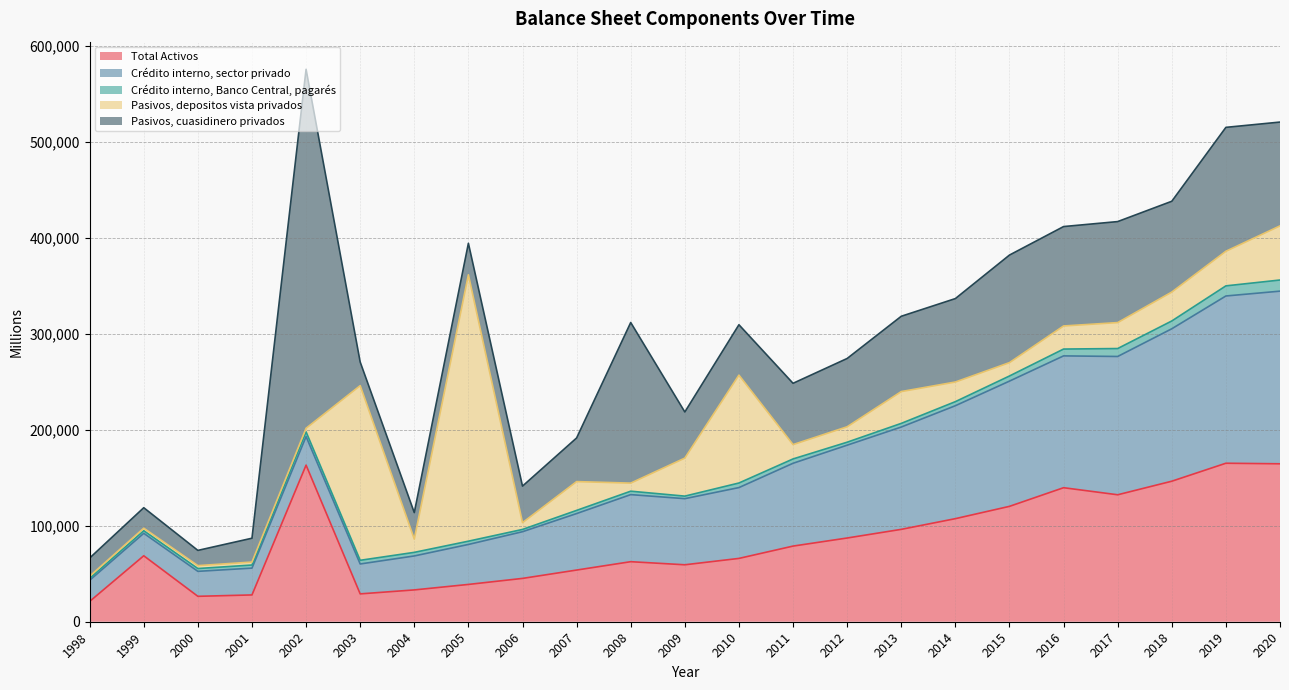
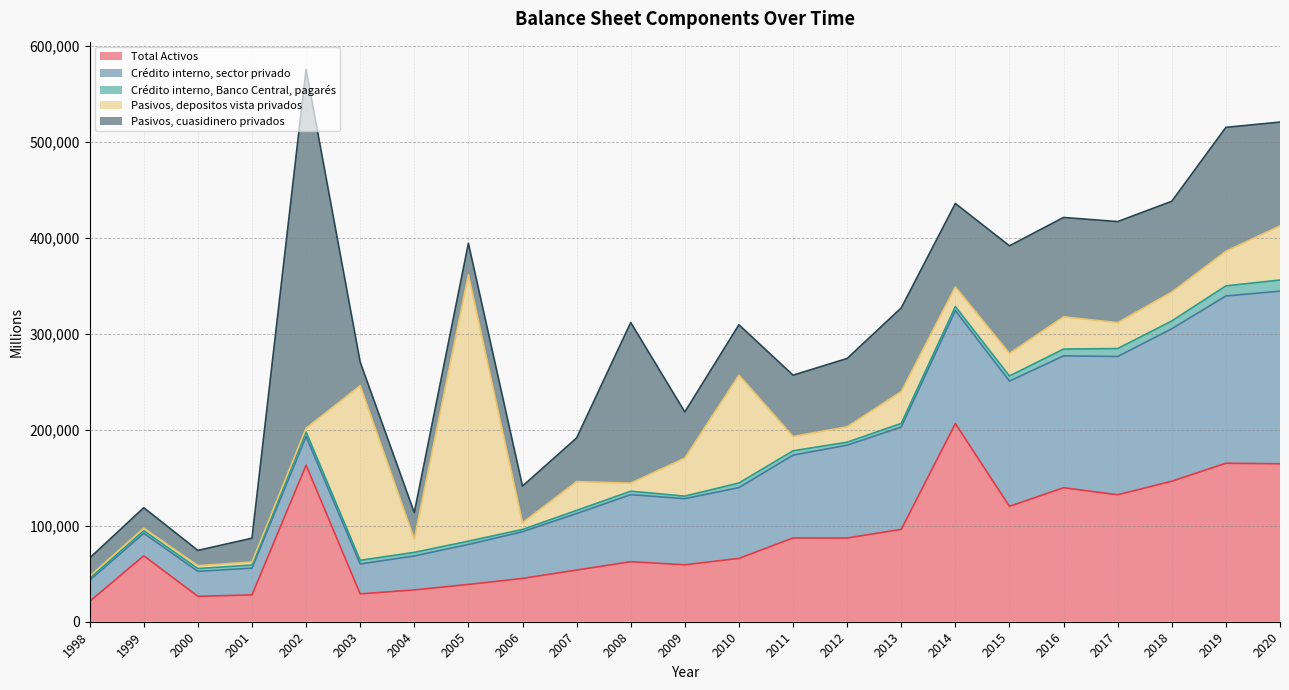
  {
    "Total Activos": {
      "1998": "20,000",
      "1999": "70,000",
      "2000": "30,000",
      "2001": "30,000",
      "2002": "160,000",
      "2003": "30,000",
      "2004": "30,000",
      "2005": "40,000",
      "2006": "50,000",
      "2007": "50,000",
      "2008": "60,000",
      "2009": "60,000",
      "2010": "70,000",
-     "2011": "80,000",
+     "2011": "90,000",
      "2012": "90,000",
      "2013": "100,000",
-     "2014": "110,000",
+     "2014": "210,000",
      "2015": "120,000",
      "2016": "140,000",
      "2017": "130,000",
      "2018": "150,000",
      "2019": "170,000",
      "2020": "160,000"
    },
    "Pasivos, depositos vista privados": {
      "2000": "0",
      "2001": "0",
      "2002": "0",
      "2003": "180,000",
      "2004": "10,000",
      "2005": "280,000",
      "2006": "10,000",
      "2007": "30,000",
      "2008": "10,000",
      "2009": "40,000",
      "2010": "110,000",
      "2011": "10,000",
      "2012": "20,000",
      "2013": "30,000",
      "2014": "20,000",
-     "2015": "10,000",
-     "2016": "20,000",
+     "2015": "20,000",
+     "2016": "30,000",
      "2017": "30,000",
      "2018": "30,000",
      "2019": "40,000",
      "2020": "60,000"
    },
    "Pasivos, cuasidinero privados": {
      "1998": "20,000",
      "1999": "20,000",
      "2000": "20,000",
      "2001": "20,000",
      "2003": "20,000",
      "2004": "30,000",
      "2005": "30,000",
      "2006": "40,000",
      "2007": "50,000",
      "2008": "170,000",
      "2009": "50,000",
      "2010": "50,000",
      "2011": "60,000",
      "2012": "70,000",
-     "2013": "80,000",
+     "2013": "90,000",
      "2014": "90,000",
      "2015": "110,000",
      "2016": "100,000",
      "2017": "110,000",
      "2018": "90,000",
      "2019": "130,000",
      "2020": "110,000"
    }
  }
